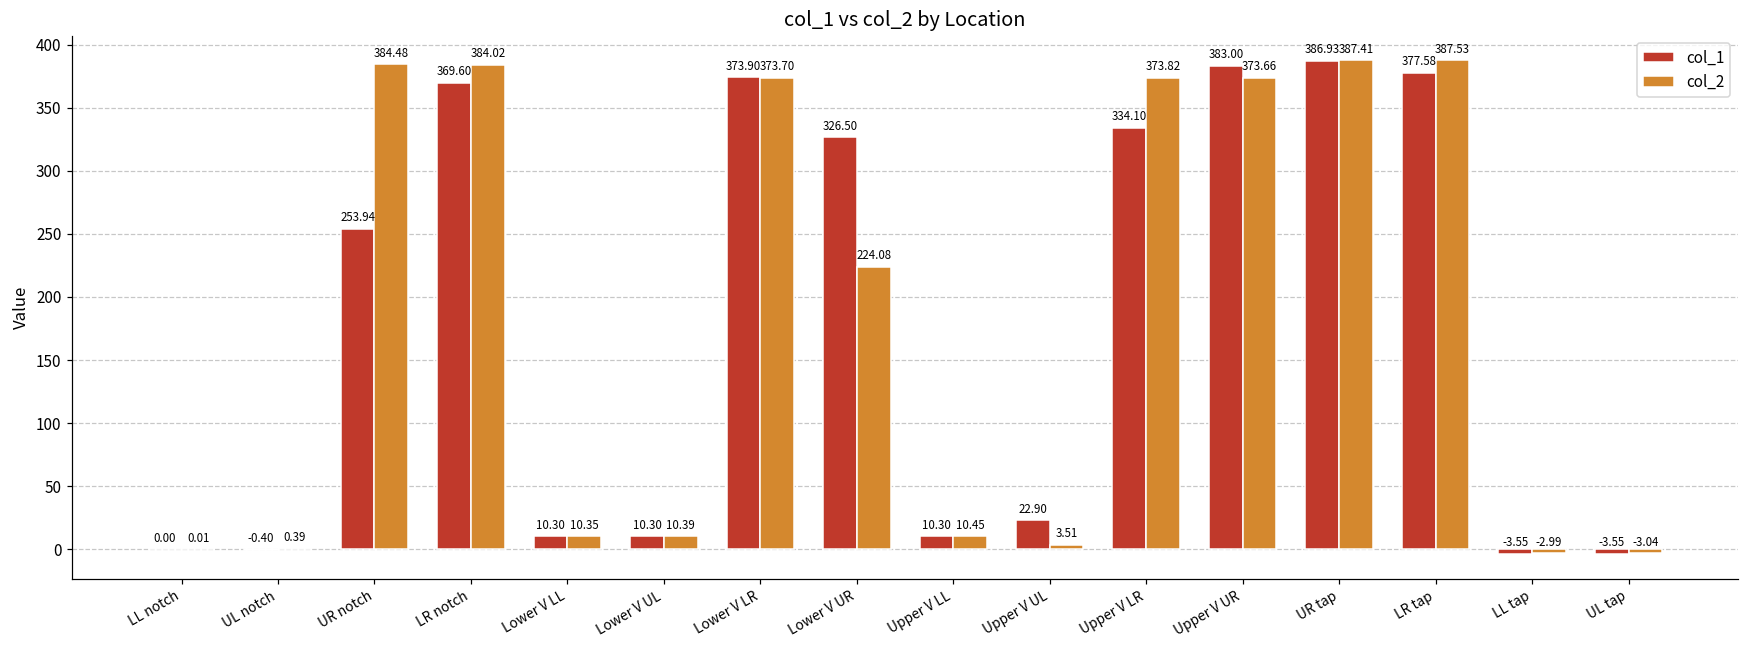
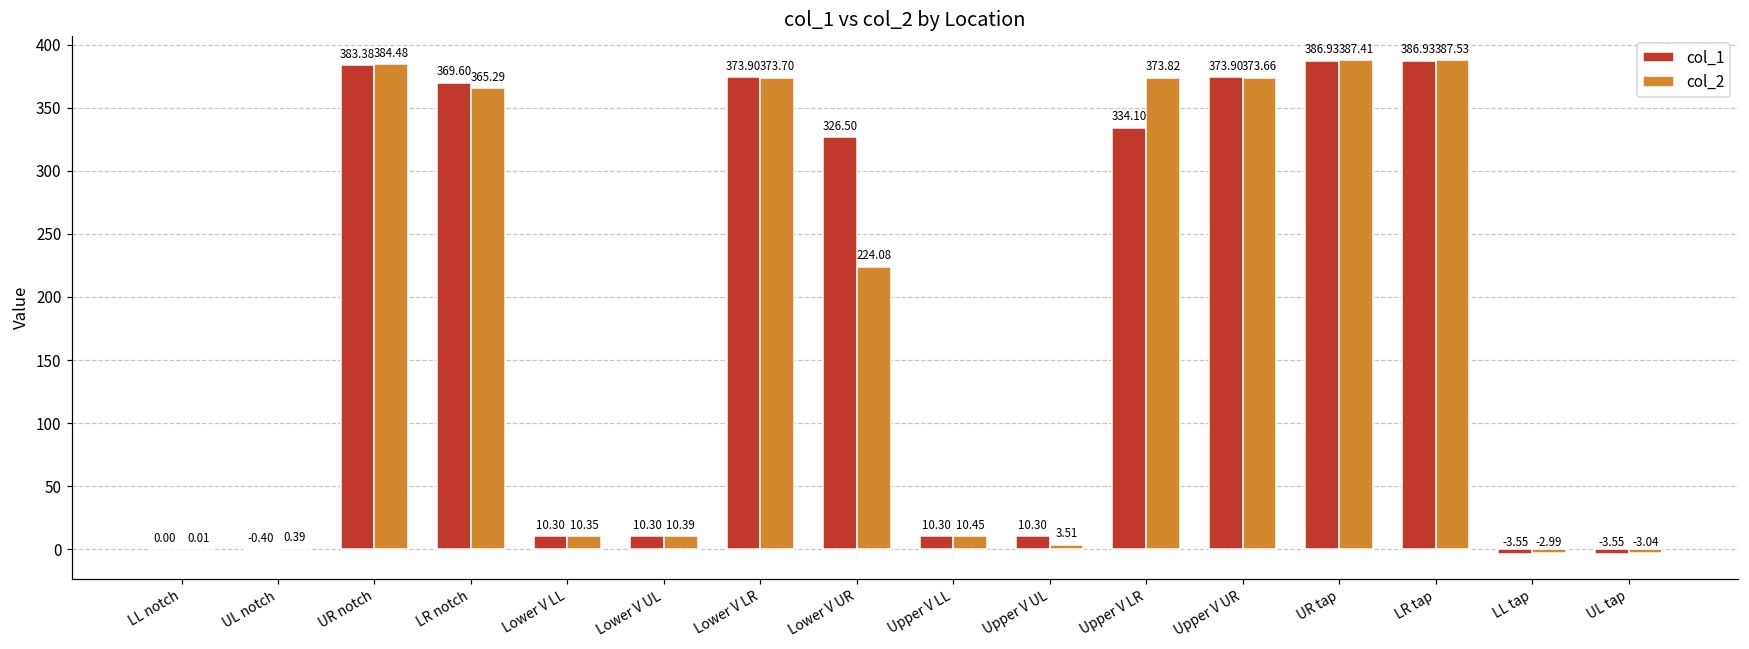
  {
    "col_1": {
      "LL notch": 0.00,
      "UL notch": -0.40,
-     "UR notch": 253.94,
+     "UR notch": 383.38,
      "LR notch": 369.60,
      "Lower V LL": 10.30,
      "Lower V UL": 10.30,
      "Lower V LR": 373.90,
      "Lower V UR": 326.50,
      "Upper V LL": 10.30,
-     "Upper V UL": 22.90,
+     "Upper V UL": 10.30,
      "Upper V LR": 334.10,
-     "Upper V UR": 383.00,
+     "Upper V UR": 373.90,
      "UR tap": 386.93,
-     "LR tap": 377.58,
+     "LR tap": 386.93,
      "LL tap": -3.55,
      "UL tap": -3.55
    },
    "col_2": {
      "LL notch": 0.01,
      "UL notch": 0.39,
      "UR notch": 384.48,
-     "LR notch": 384.02,
+     "LR notch": 365.29,
      "Lower V LL": 10.35,
      "Lower V UL": 10.39,
      "Lower V LR": 373.70,
      "Lower V UR": 224.08,
      "Upper V LL": 10.45,
      "Upper V UL": 3.51,
      "Upper V LR": 373.82,
      "Upper V UR": 373.66,
      "UR tap": 387.41,
      "LR tap": 387.53,
      "LL tap": -2.99,
      "UL tap": -3.04
    }
  }
